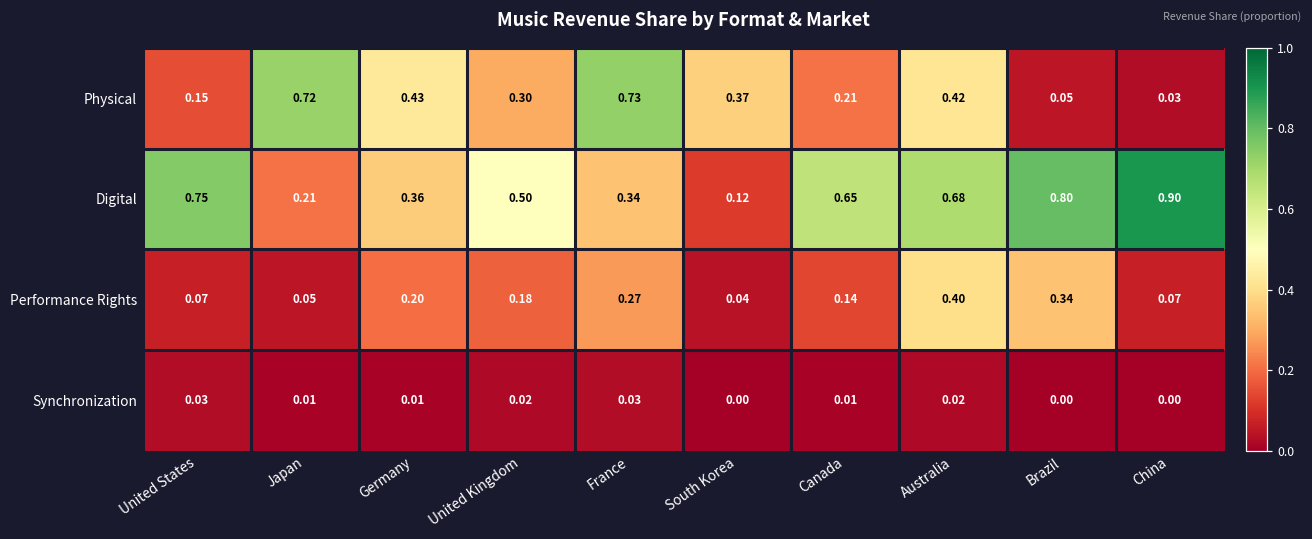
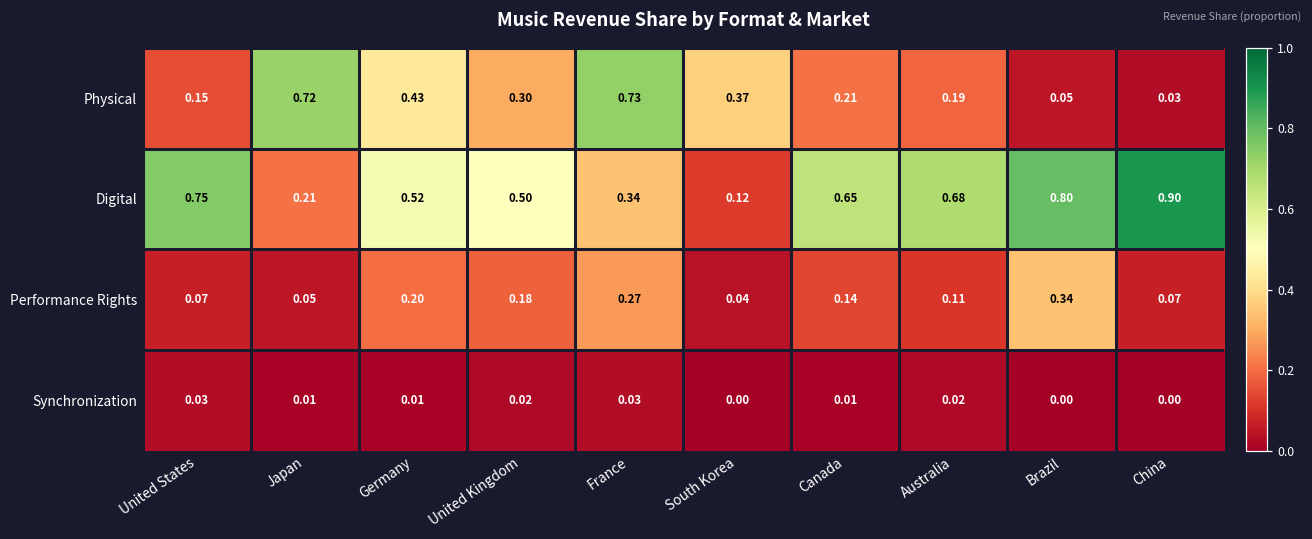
  {
    "Physical": {
      "United States": 0.15,
      "Japan": 0.72,
      "Germany": 0.43,
      "United Kingdom": 0.30,
      "France": 0.73,
      "South Korea": 0.37,
      "Canada": 0.21,
-     "Australia": 0.42,
+     "Australia": 0.19,
      "Brazil": 0.05,
      "China": 0.03
    },
    "Digital": {
      "United States": 0.75,
      "Japan": 0.21,
-     "Germany": 0.36,
+     "Germany": 0.52,
      "United Kingdom": 0.50,
      "France": 0.34,
      "South Korea": 0.12,
      "Canada": 0.65,
      "Australia": 0.68,
      "Brazil": 0.80,
      "China": 0.90
    },
    "Performance Rights": {
      "United States": 0.07,
      "Japan": 0.05,
      "Germany": 0.20,
      "United Kingdom": 0.18,
      "France": 0.27,
      "South Korea": 0.04,
      "Canada": 0.14,
-     "Australia": 0.40,
+     "Australia": 0.11,
      "Brazil": 0.34,
      "China": 0.07
    },
    "Synchronization": {
      "United States": 0.03,
      "Japan": 0.01,
      "Germany": 0.01,
      "United Kingdom": 0.02,
      "France": 0.03,
      "South Korea": 0.00,
      "Canada": 0.01,
      "Australia": 0.02,
      "Brazil": 0.00,
      "China": 0.00
    }
  }
